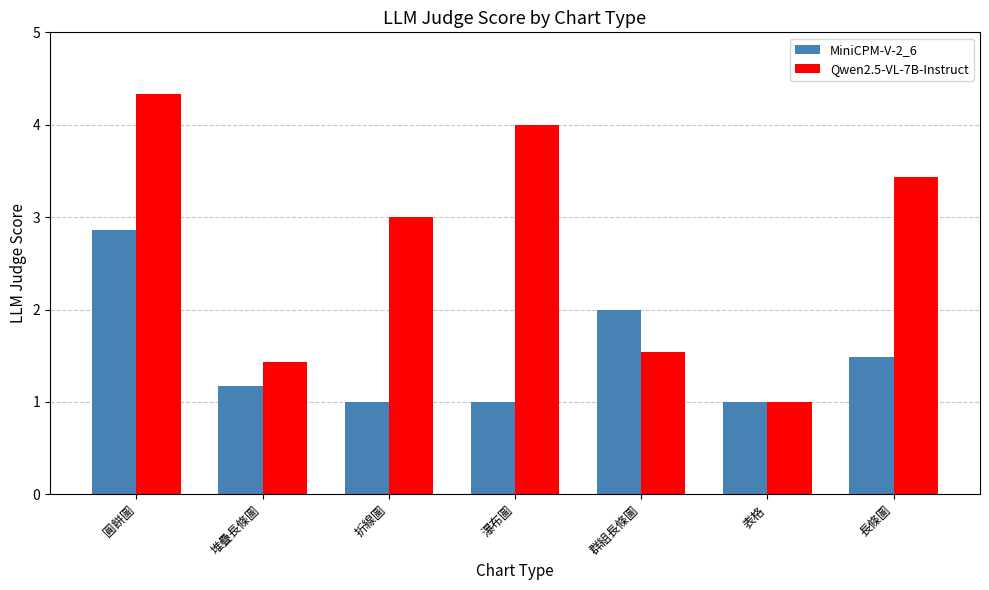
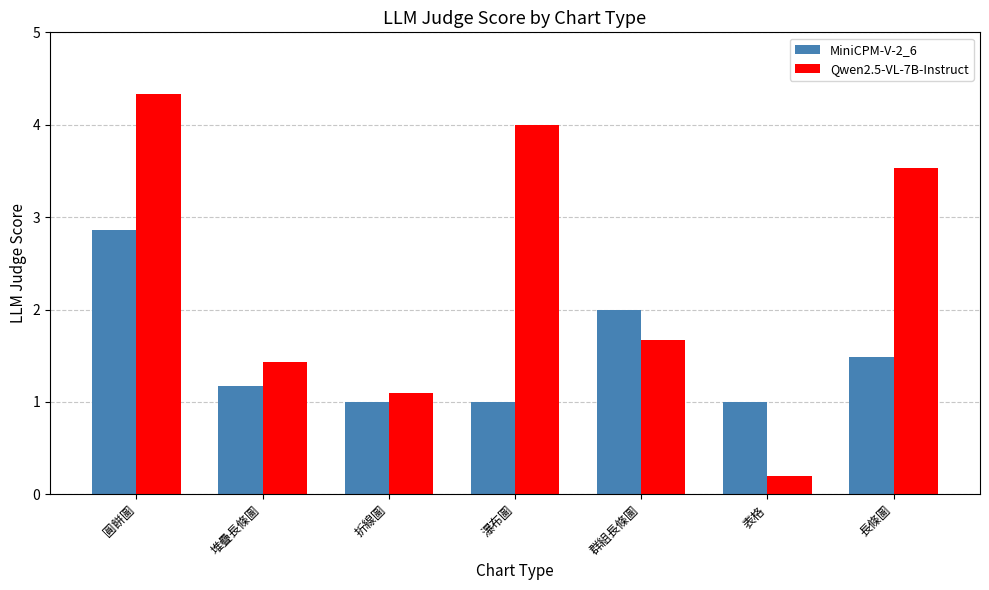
  {
    "MiniCPM-V-2_6": {
      "圓餅圖": 2.9,
      "堆疊長條圖": 1.2,
      "折線圖": 1.0,
      "瀑布圖": 1.0,
      "群組長條圖": 2.0,
      "表格": 1.0,
      "長條圖": 1.5
    },
    "Qwen2.5-VL-7B-Instruct": {
      "圓餅圖": 4.3,
      "堆疊長條圖": 1.4,
-     "折線圖": 3.0,
+     "折線圖": 1.1,
      "瀑布圖": 4.0,
-     "群組長條圖": 1.5,
-     "表格": 1.0,
-     "長條圖": 3.4
+     "群組長條圖": 1.7,
+     "表格": 0.2,
+     "長條圖": 3.5
    }
  }
